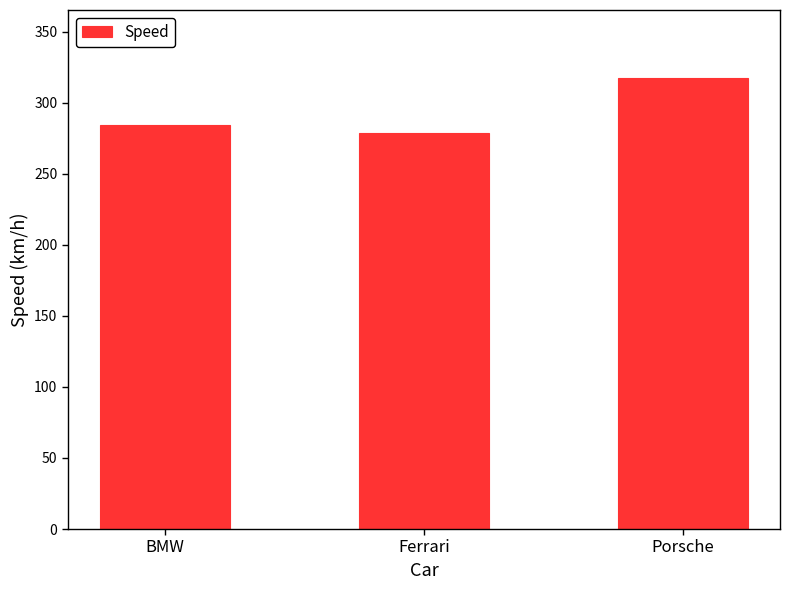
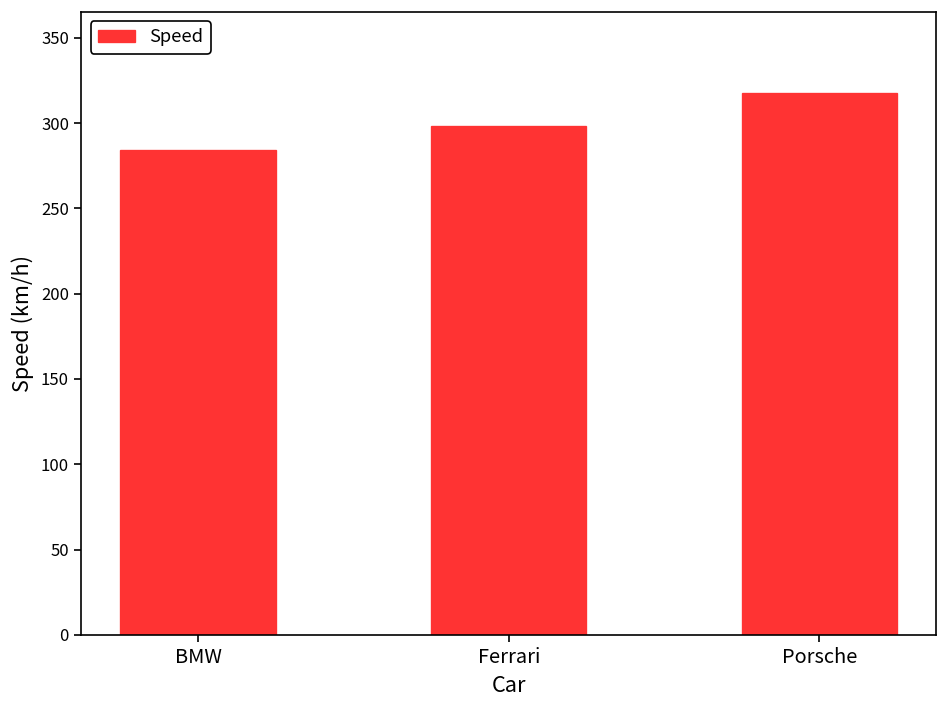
  {
    "BMW": 284,
-   "Ferrari": 278,
+   "Ferrari": 299,
    "Porsche": 318
  }
